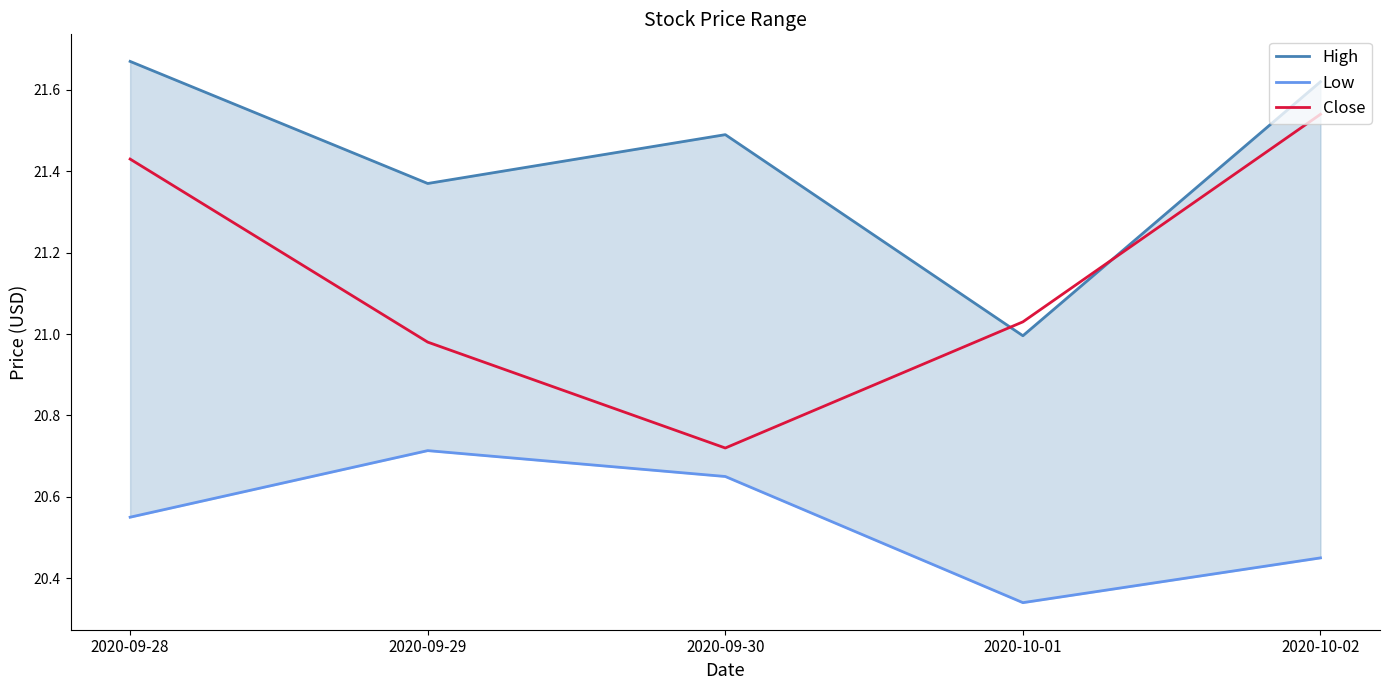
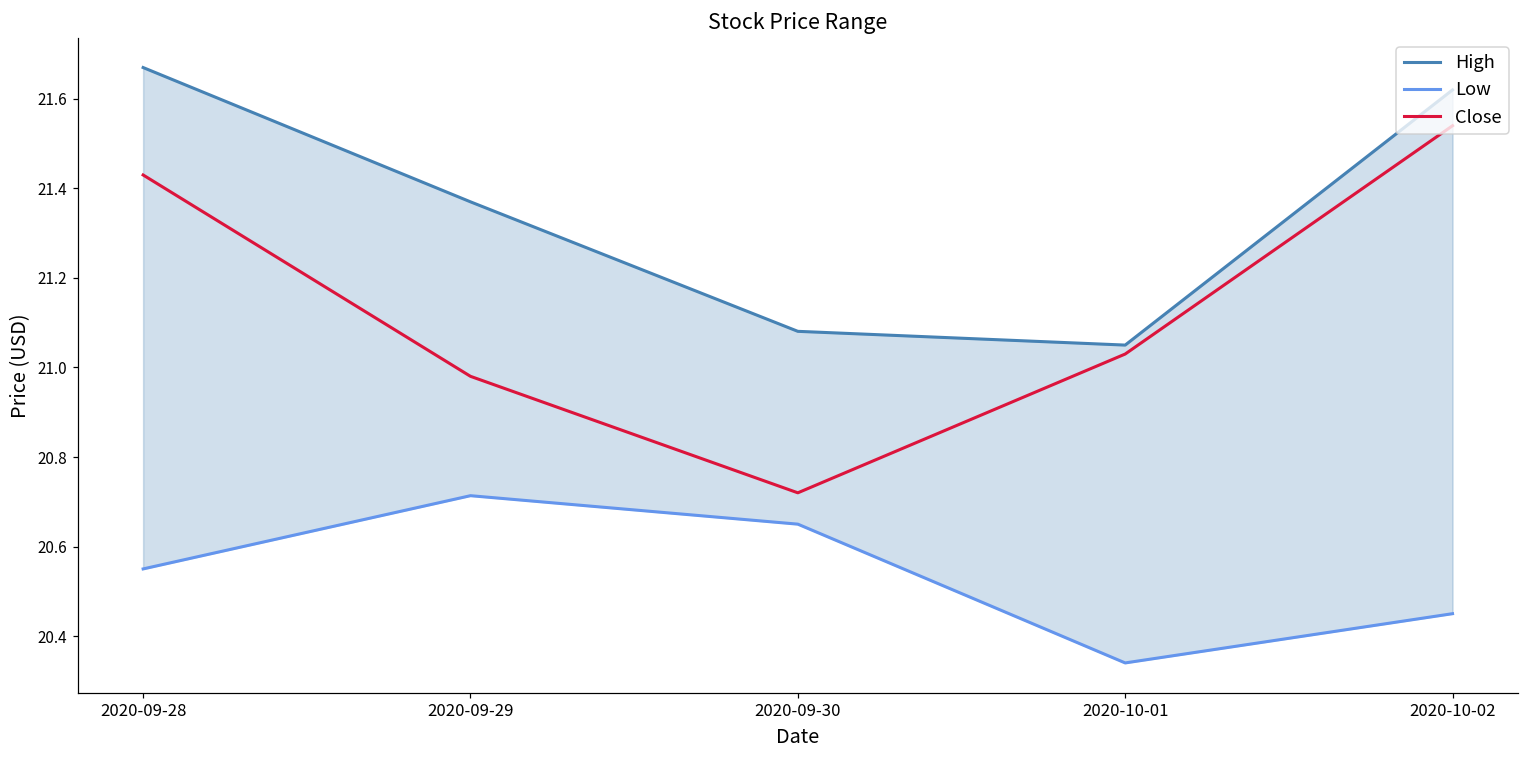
  {
    "High": {
      "2020-09-28": 21.67,
      "2020-09-29": 21.37,
-     "2020-09-30": 21.49,
-     "2020-10-01": 21.00
+     "2020-09-30": 21.08,
+     "2020-10-01": 21.05
    },
    "Low": {
      "2020-09-28": 20.55,
      "2020-09-29": 20.71,
      "2020-09-30": 20.65,
      "2020-10-01": 20.34,
      "2020-10-02": 20.45
    },
    "Close": {
      "2020-09-28": 21.43,
      "2020-09-29": 20.98,
      "2020-09-30": 20.72,
      "2020-10-01": 21.03
    }
  }
